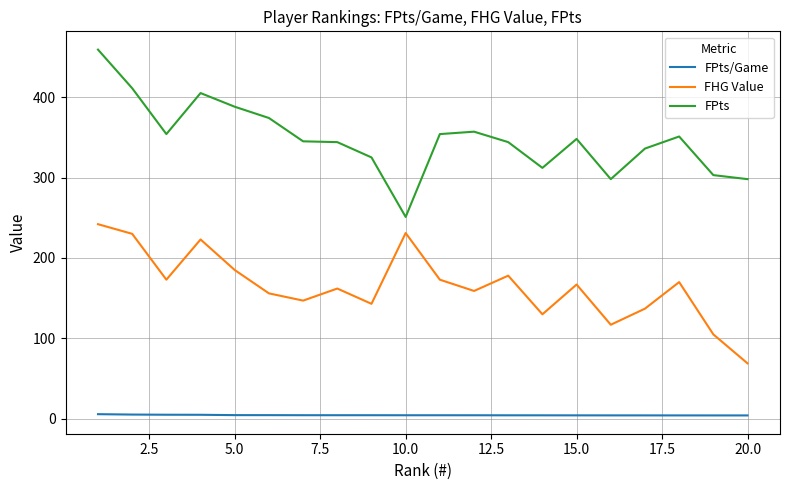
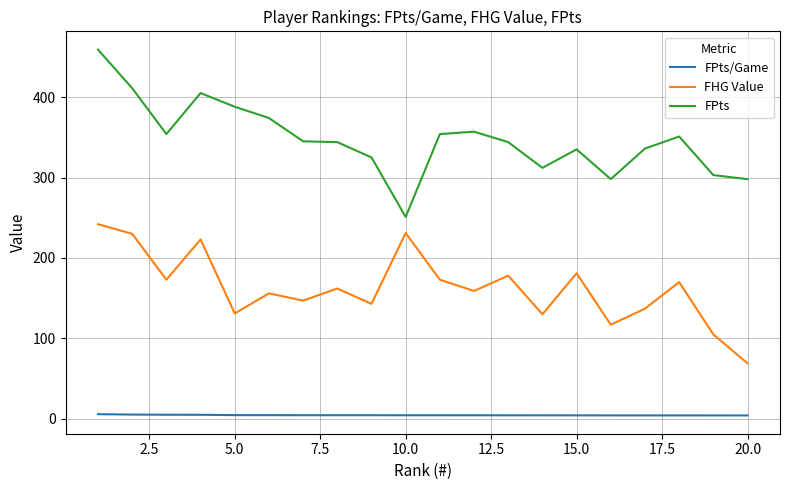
  {
    "FPts/Game": {
      "5.0": 0,
      "10.0": 0,
      "15.0": 0,
      "20.0": 0
    },
    "FHG Value": {
-     "5.0": 190,
+     "5.0": 130,
      "10.0": 230,
-     "15.0": 170,
+     "15.0": 180,
      "20.0": 70
    },
    "FPts": {
      "5.0": 390,
      "10.0": 250,
-     "15.0": 350,
+     "15.0": 340,
      "20.0": 300
    }
  }
